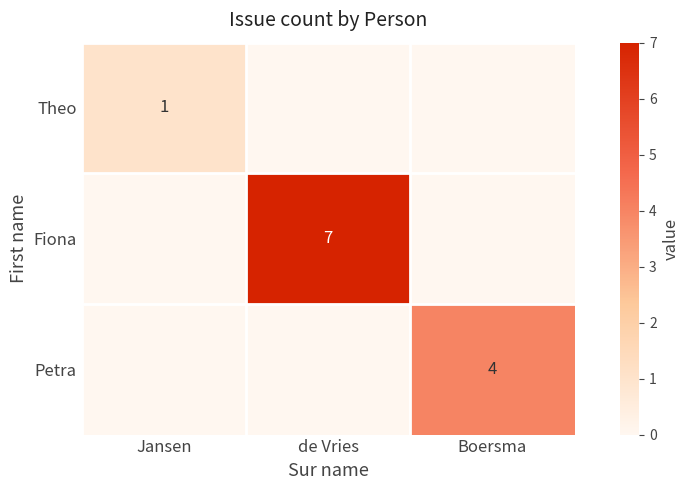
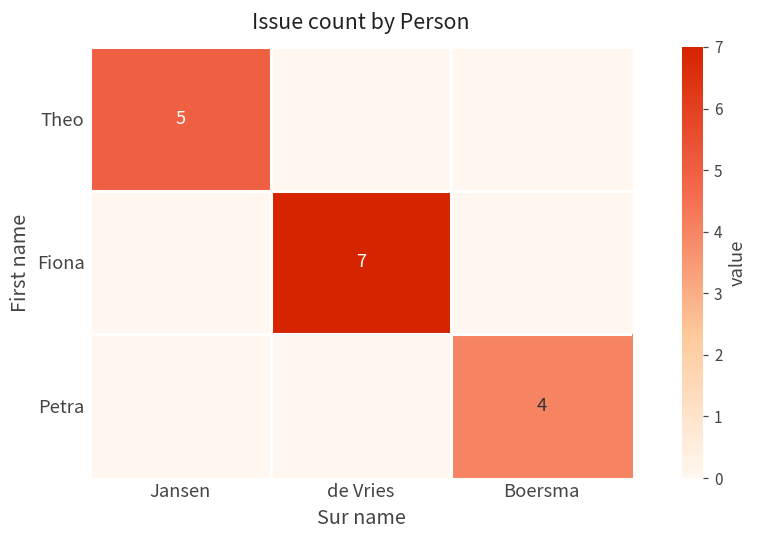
  {
    "Theo": {
-     "Jansen": 1
+     "Jansen": 5
    },
    "Fiona": {
      "de Vries": 7
    },
    "Petra": {
      "Boersma": 4
    }
  }
